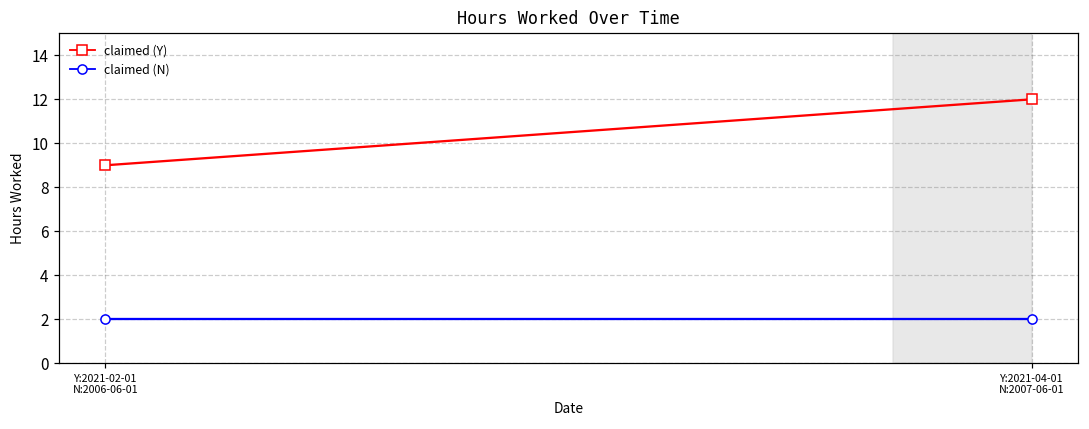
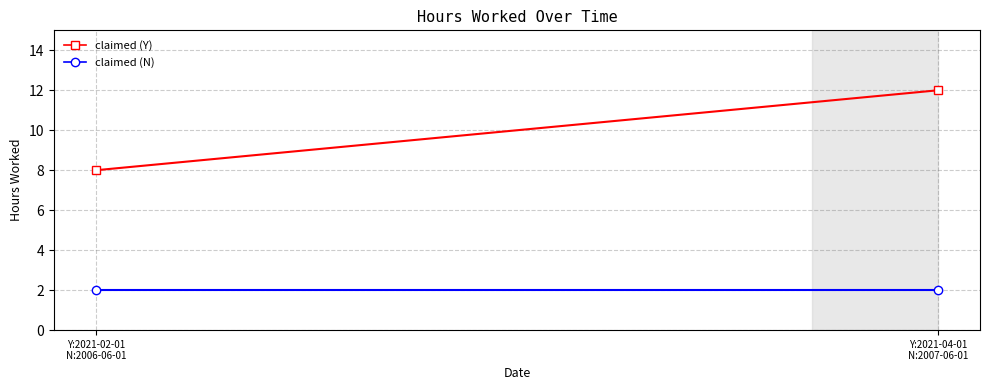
  {
    "claimed (Y)": {
-     "Y:2021-02-01 N:2006-06-01": 9,
+     "Y:2021-02-01 N:2006-06-01": 8,
      "Y:2021-04-01 N:2007-06-01": 12
    },
    "claimed (N)": {
      "Y:2021-02-01 N:2006-06-01": 2,
      "Y:2021-04-01 N:2007-06-01": 2
    }
  }
